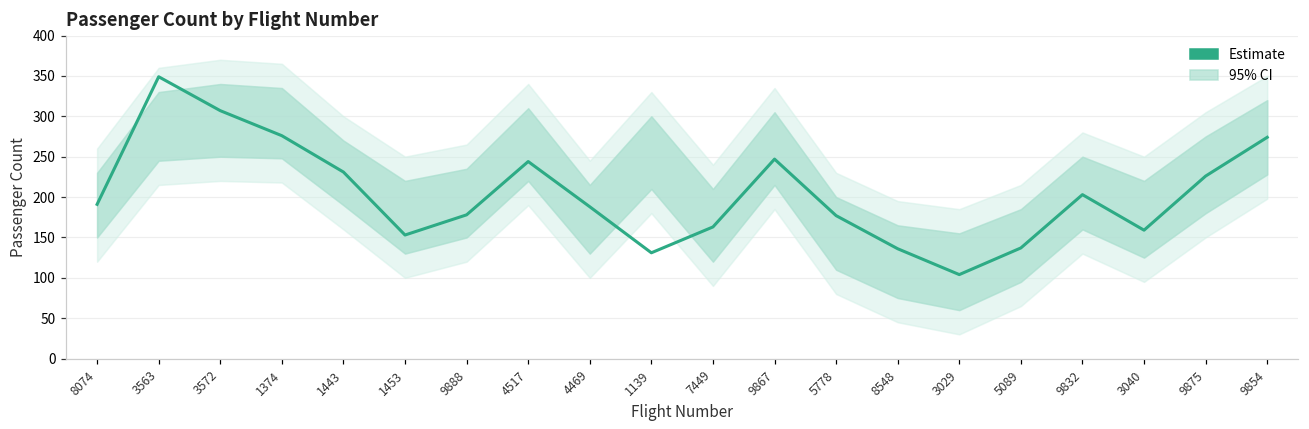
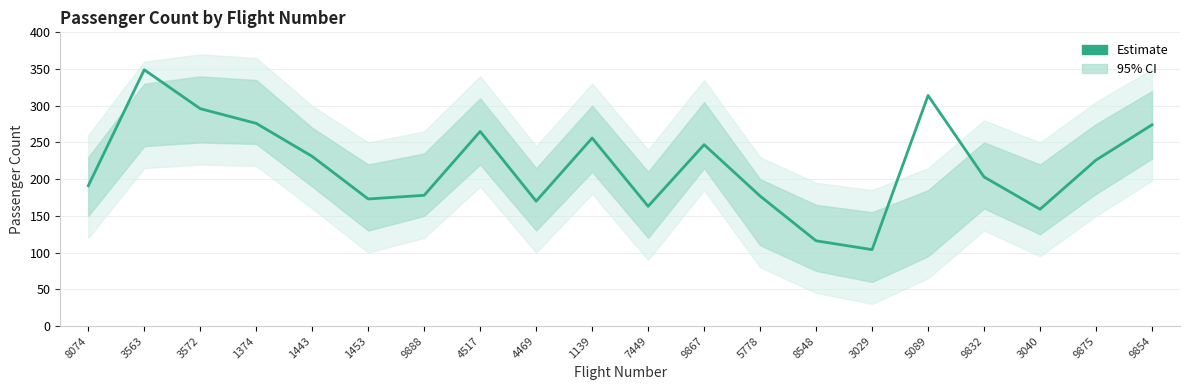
  {
    "Estimate": {
      "8074": 190,
      "3563": 350,
-     "3572": 310,
+     "3572": 300,
      "1374": 280,
      "1443": 230,
-     "1453": 150,
+     "1453": 170,
      "9888": 180,
-     "4517": 240,
-     "4469": 190,
-     "1139": 130,
+     "4517": 270,
+     "4469": 170,
+     "1139": 260,
      "7449": 160,
      "9867": 250,
      "5778": 180,
-     "8548": 140,
+     "8548": 120,
      "3029": 100,
-     "5089": 140,
+     "5089": 310,
      "9832": 200,
      "3040": 160,
      "9875": 230,
      "9854": 270
    }
  }
